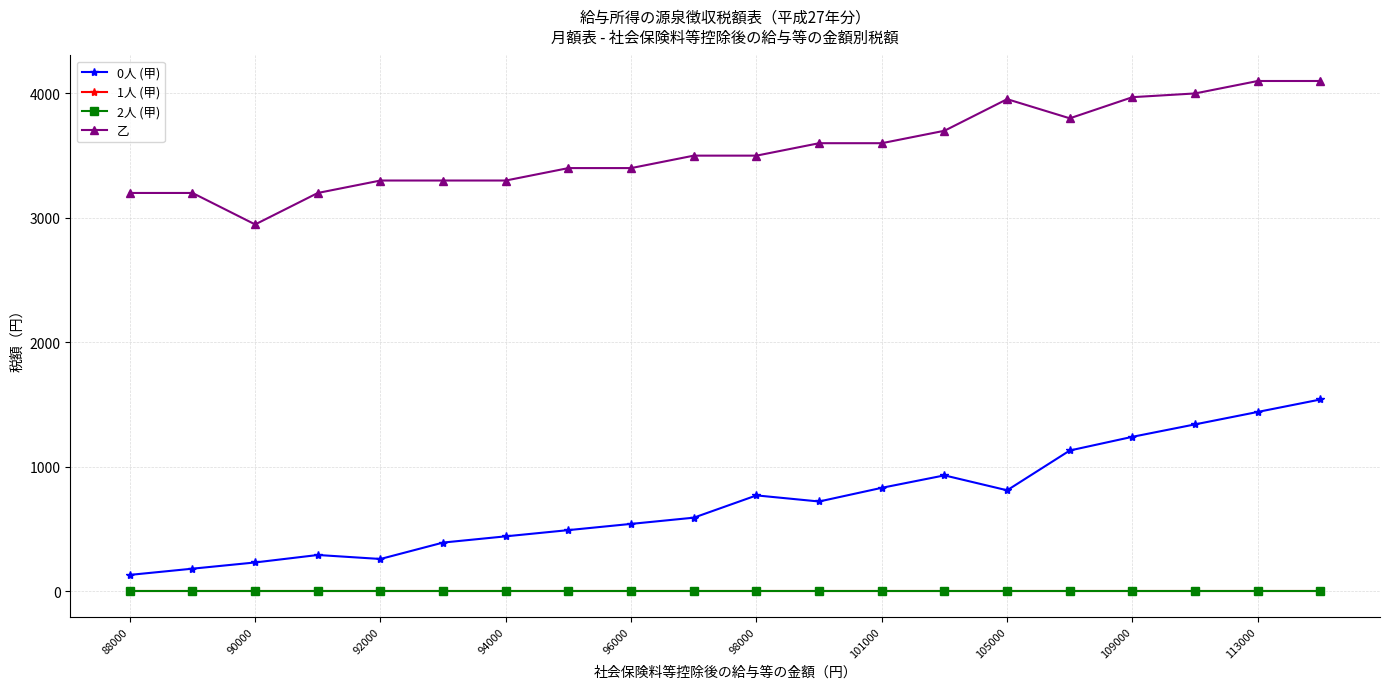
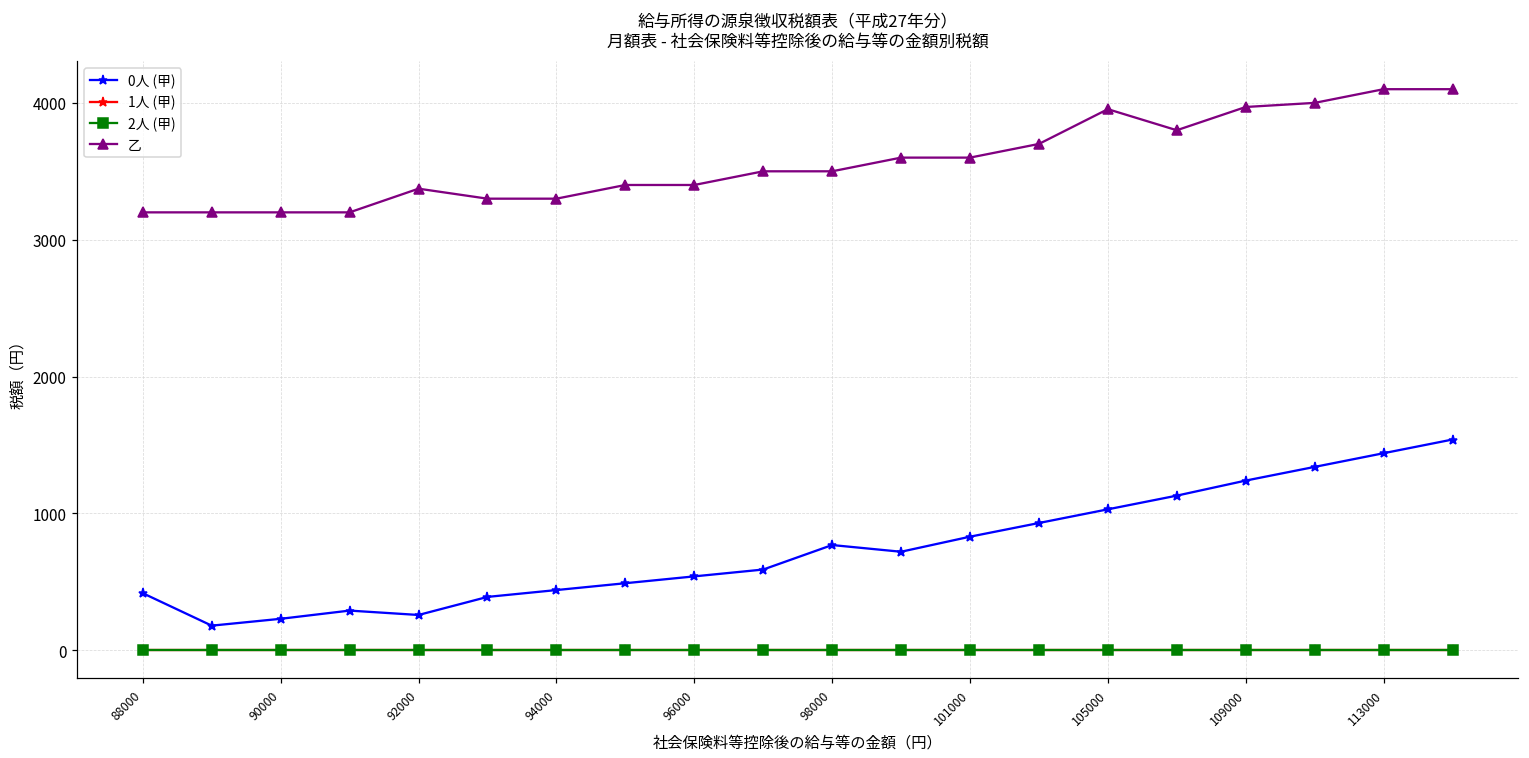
  {
    "0人 (甲)": {
-     "88000": 130,
+     "88000": 420,
      "90000": 230,
      "92000": 260,
      "94000": 440,
      "96000": 540,
      "98000": 770,
      "101000": 830,
-     "105000": 810,
+     "105000": 1030,
      "109000": 1240,
      "113000": 1440
    },
    "2人 (甲)": {
      "88000": 0,
      "90000": 0,
      "92000": 0,
      "94000": 0,
      "96000": 0,
      "98000": 0,
      "101000": 0,
      "105000": 0,
      "109000": 0,
      "113000": 0
    },
    "乙": {
      "88000": 3200,
-     "90000": 2950,
-     "92000": 3300,
+     "90000": 3200,
+     "92000": 3370,
      "94000": 3300,
      "96000": 3400,
      "98000": 3500,
      "101000": 3600,
      "105000": 3950,
      "109000": 3970,
      "113000": 4100
    }
  }
